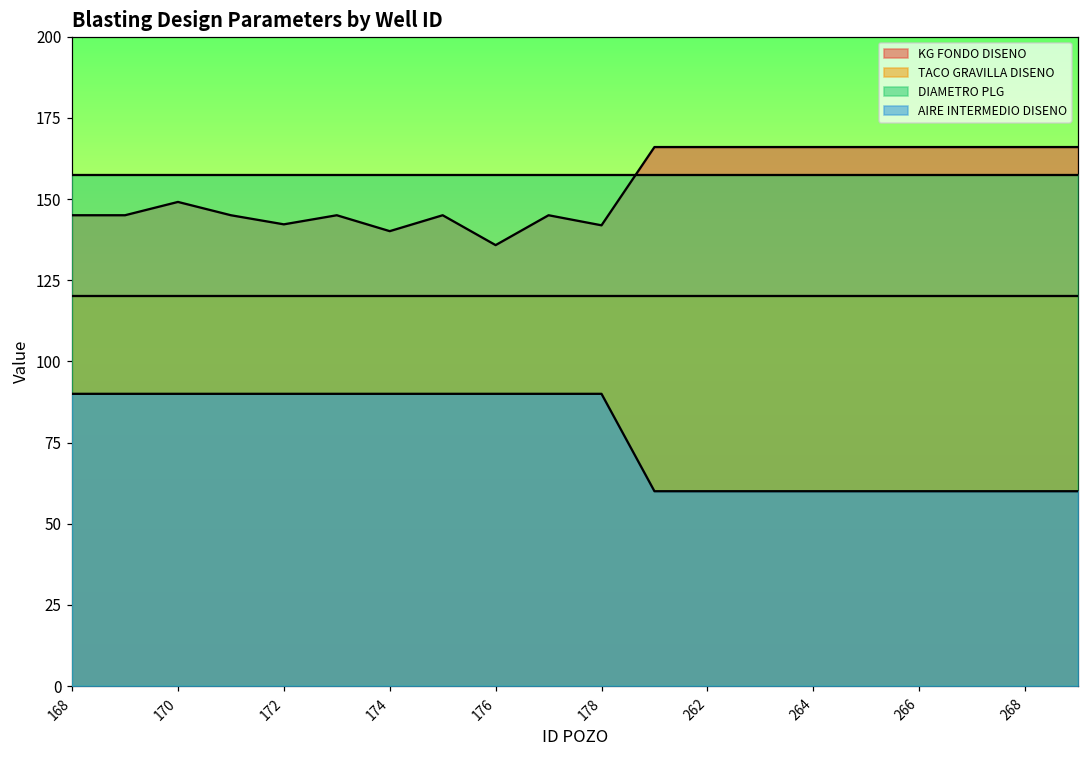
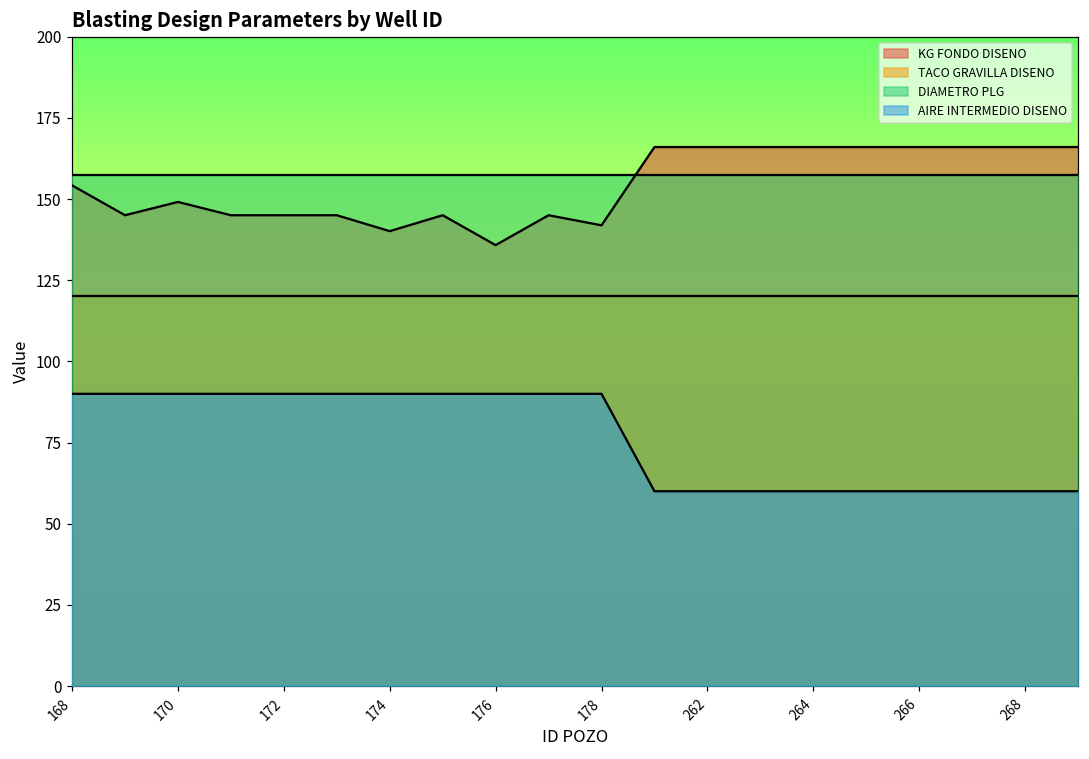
  {
    "KG FONDO DISENO": {
-     "168": 145,
+     "168": 154,
      "170": 149,
-     "172": 142,
+     "172": 145,
      "174": 140,
      "176": 136,
      "178": 142,
      "262": 166,
      "264": 166,
      "266": 166,
      "268": 166
    },
    "TACO GRAVILLA DISENO": {
      "168": 120,
      "170": 120,
      "172": 120,
      "174": 120,
      "176": 120,
      "178": 120,
      "262": 120,
      "264": 120,
      "266": 120,
      "268": 120
    },
    "DIAMETRO PLG": {
      "168": 158,
      "170": 158,
      "172": 158,
      "174": 158,
      "176": 158,
      "178": 158,
      "262": 158,
      "264": 158,
      "266": 158,
      "268": 158
    },
    "AIRE INTERMEDIO DISENO": {
      "168": 90,
      "170": 90,
      "172": 90,
      "174": 90,
      "176": 90,
      "178": 90,
      "262": 60,
      "264": 60,
      "266": 60,
      "268": 60
    }
  }
